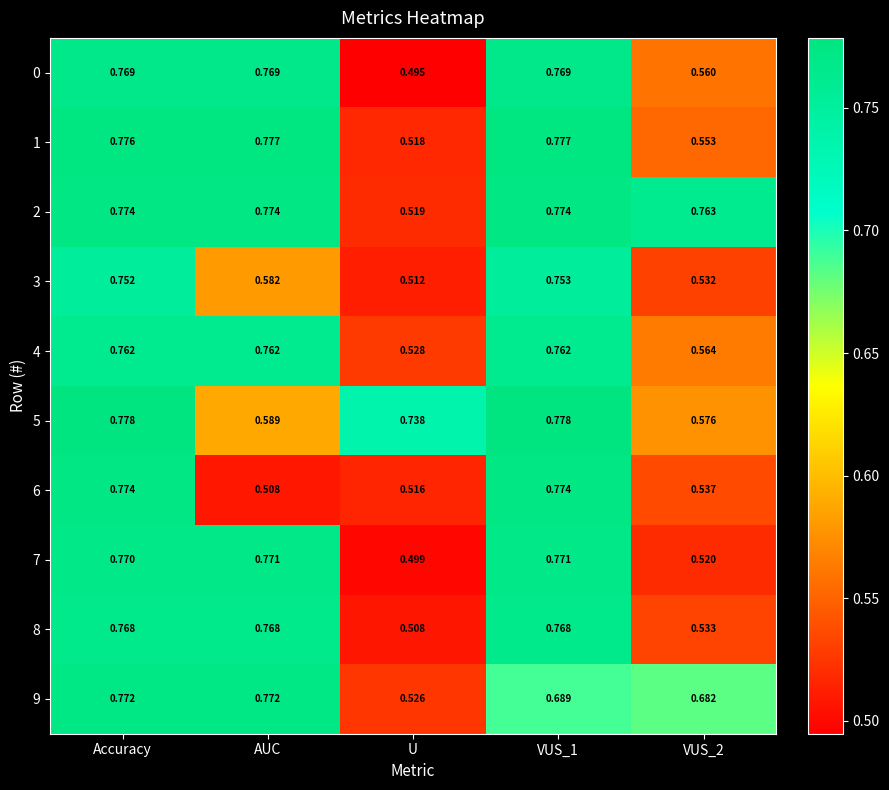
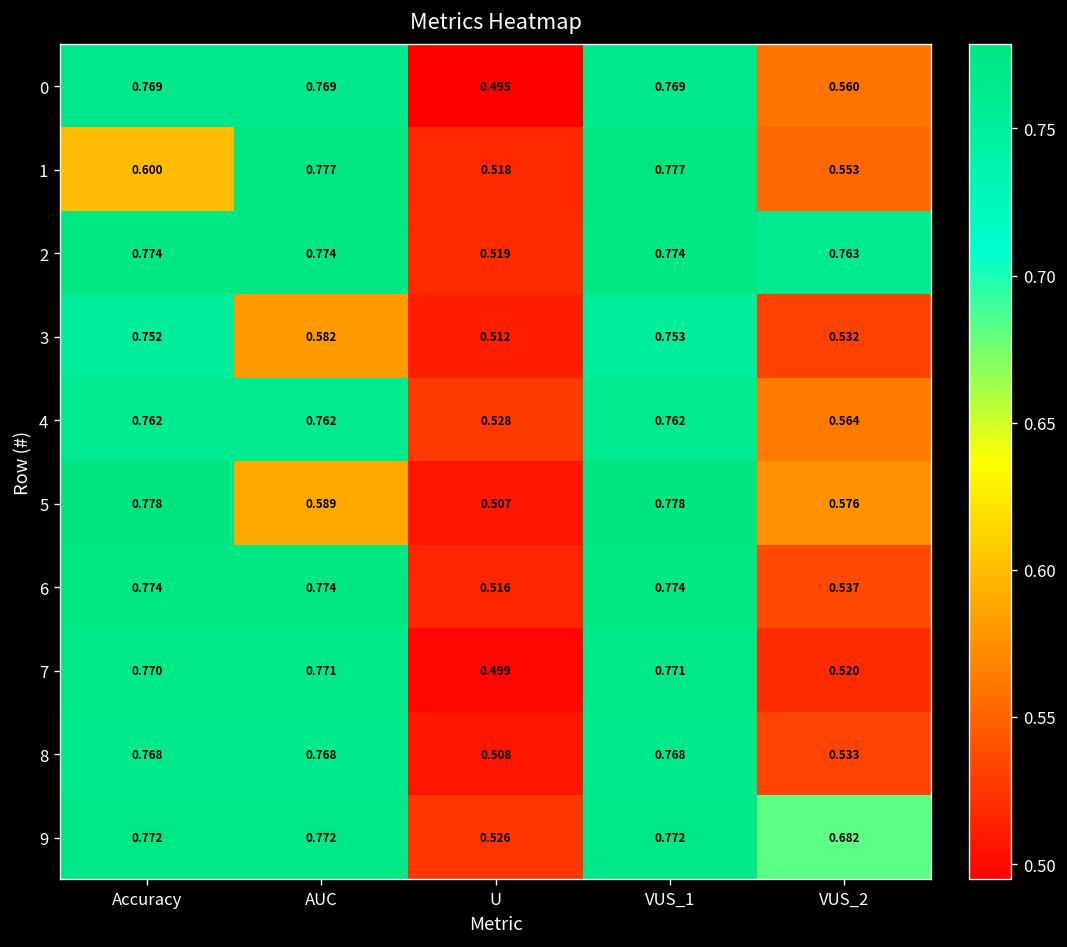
  {
    "0": {
      "Accuracy": 0.769,
      "AUC": 0.769,
      "U": 0.495,
      "VUS_1": 0.769,
      "VUS_2": 0.560
    },
    "1": {
-     "Accuracy": 0.776,
+     "Accuracy": 0.600,
      "AUC": 0.777,
      "U": 0.518,
      "VUS_1": 0.777,
      "VUS_2": 0.553
    },
    "2": {
      "Accuracy": 0.774,
      "AUC": 0.774,
      "U": 0.519,
      "VUS_1": 0.774,
      "VUS_2": 0.763
    },
    "3": {
      "Accuracy": 0.752,
      "AUC": 0.582,
      "U": 0.512,
      "VUS_1": 0.753,
      "VUS_2": 0.532
    },
    "4": {
      "Accuracy": 0.762,
      "AUC": 0.762,
      "U": 0.528,
      "VUS_1": 0.762,
      "VUS_2": 0.564
    },
    "5": {
      "Accuracy": 0.778,
      "AUC": 0.589,
-     "U": 0.738,
+     "U": 0.507,
      "VUS_1": 0.778,
      "VUS_2": 0.576
    },
    "6": {
      "Accuracy": 0.774,
-     "AUC": 0.508,
+     "AUC": 0.774,
      "U": 0.516,
      "VUS_1": 0.774,
      "VUS_2": 0.537
    },
    "7": {
      "Accuracy": 0.770,
      "AUC": 0.771,
      "U": 0.499,
      "VUS_1": 0.771,
      "VUS_2": 0.520
    },
    "8": {
      "Accuracy": 0.768,
      "AUC": 0.768,
      "U": 0.508,
      "VUS_1": 0.768,
      "VUS_2": 0.533
    },
    "9": {
      "Accuracy": 0.772,
      "AUC": 0.772,
      "U": 0.526,
-     "VUS_1": 0.689,
+     "VUS_1": 0.772,
      "VUS_2": 0.682
    }
  }
